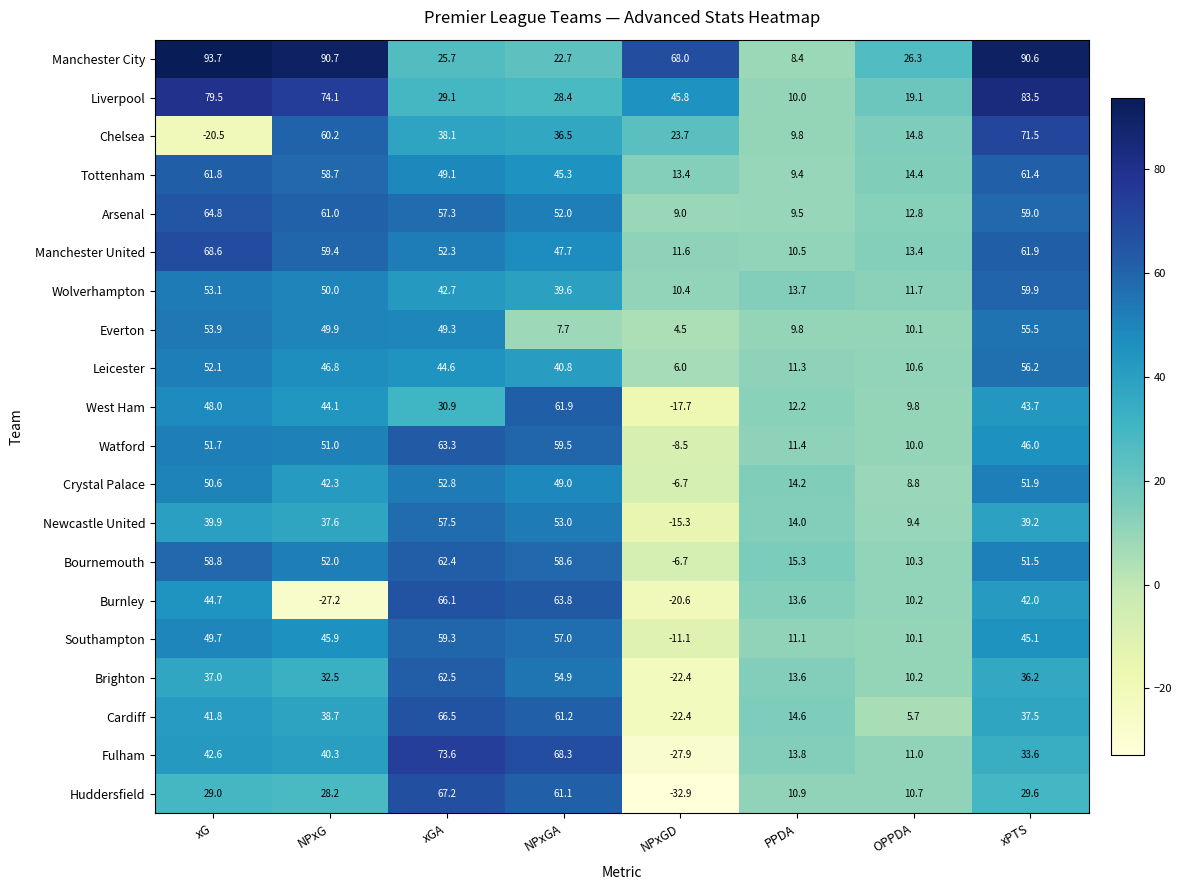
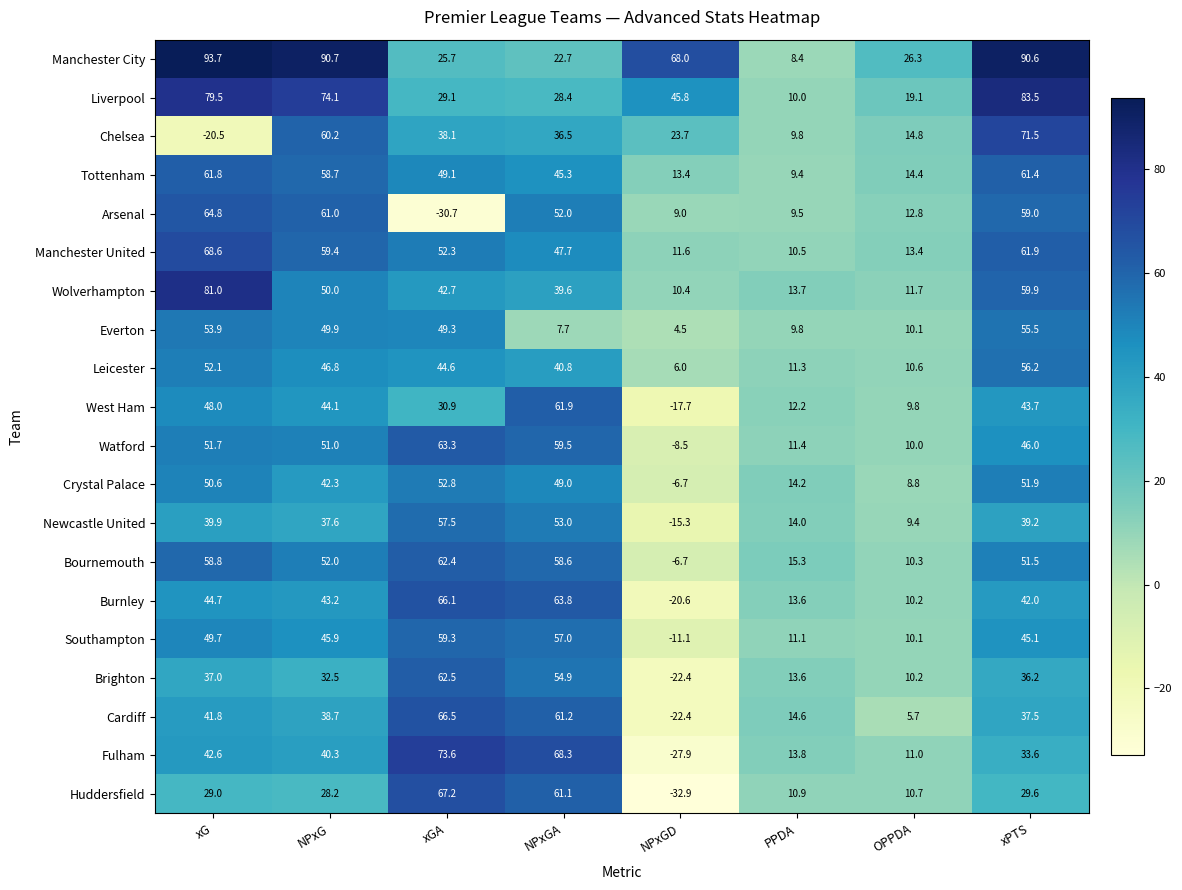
  {
    "Manchester City": {
      "xG": 93.7,
      "NPxG": 90.7,
      "xGA": 25.7,
      "NPxGA": 22.7,
      "NPxGD": 68.0,
      "PPDA": 8.4,
      "OPPDA": 26.3,
      "xPTS": 90.6
    },
    "Liverpool": {
      "xG": 79.5,
      "NPxG": 74.1,
      "xGA": 29.1,
      "NPxGA": 28.4,
      "NPxGD": 45.8,
      "PPDA": 10.0,
      "OPPDA": 19.1,
      "xPTS": 83.5
    },
    "Chelsea": {
      "xG": -20.5,
      "NPxG": 60.2,
      "xGA": 38.1,
      "NPxGA": 36.5,
      "NPxGD": 23.7,
      "PPDA": 9.8,
      "OPPDA": 14.8,
      "xPTS": 71.5
    },
    "Tottenham": {
      "xG": 61.8,
      "NPxG": 58.7,
      "xGA": 49.1,
      "NPxGA": 45.3,
      "NPxGD": 13.4,
      "PPDA": 9.4,
      "OPPDA": 14.4,
      "xPTS": 61.4
    },
    "Arsenal": {
      "xG": 64.8,
      "NPxG": 61.0,
-     "xGA": 57.3,
+     "xGA": -30.7,
      "NPxGA": 52.0,
      "NPxGD": 9.0,
      "PPDA": 9.5,
      "OPPDA": 12.8,
      "xPTS": 59.0
    },
    "Manchester United": {
      "xG": 68.6,
      "NPxG": 59.4,
      "xGA": 52.3,
      "NPxGA": 47.7,
      "NPxGD": 11.6,
      "PPDA": 10.5,
      "OPPDA": 13.4,
      "xPTS": 61.9
    },
    "Wolverhampton": {
-     "xG": 53.1,
+     "xG": 81.0,
      "NPxG": 50.0,
      "xGA": 42.7,
      "NPxGA": 39.6,
      "NPxGD": 10.4,
      "PPDA": 13.7,
      "OPPDA": 11.7,
      "xPTS": 59.9
    },
    "Everton": {
      "xG": 53.9,
      "NPxG": 49.9,
      "xGA": 49.3,
      "NPxGA": 7.7,
      "NPxGD": 4.5,
      "PPDA": 9.8,
      "OPPDA": 10.1,
      "xPTS": 55.5
    },
    "Leicester": {
      "xG": 52.1,
      "NPxG": 46.8,
      "xGA": 44.6,
      "NPxGA": 40.8,
      "NPxGD": 6.0,
      "PPDA": 11.3,
      "OPPDA": 10.6,
      "xPTS": 56.2
    },
    "West Ham": {
      "xG": 48.0,
      "NPxG": 44.1,
      "xGA": 30.9,
      "NPxGA": 61.9,
      "NPxGD": -17.7,
      "PPDA": 12.2,
      "OPPDA": 9.8,
      "xPTS": 43.7
    },
    "Watford": {
      "xG": 51.7,
      "NPxG": 51.0,
      "xGA": 63.3,
      "NPxGA": 59.5,
      "NPxGD": -8.5,
      "PPDA": 11.4,
      "OPPDA": 10.0,
      "xPTS": 46.0
    },
    "Crystal Palace": {
      "xG": 50.6,
      "NPxG": 42.3,
      "xGA": 52.8,
      "NPxGA": 49.0,
      "NPxGD": -6.7,
      "PPDA": 14.2,
      "OPPDA": 8.8,
      "xPTS": 51.9
    },
    "Newcastle United": {
      "xG": 39.9,
      "NPxG": 37.6,
      "xGA": 57.5,
      "NPxGA": 53.0,
      "NPxGD": -15.3,
      "PPDA": 14.0,
      "OPPDA": 9.4,
      "xPTS": 39.2
    },
    "Bournemouth": {
      "xG": 58.8,
      "NPxG": 52.0,
      "xGA": 62.4,
      "NPxGA": 58.6,
      "NPxGD": -6.7,
      "PPDA": 15.3,
      "OPPDA": 10.3,
      "xPTS": 51.5
    },
    "Burnley": {
      "xG": 44.7,
-     "NPxG": -27.2,
+     "NPxG": 43.2,
      "xGA": 66.1,
      "NPxGA": 63.8,
      "NPxGD": -20.6,
      "PPDA": 13.6,
      "OPPDA": 10.2,
      "xPTS": 42.0
    },
    "Southampton": {
      "xG": 49.7,
      "NPxG": 45.9,
      "xGA": 59.3,
      "NPxGA": 57.0,
      "NPxGD": -11.1,
      "PPDA": 11.1,
      "OPPDA": 10.1,
      "xPTS": 45.1
    },
    "Brighton": {
      "xG": 37.0,
      "NPxG": 32.5,
      "xGA": 62.5,
      "NPxGA": 54.9,
      "NPxGD": -22.4,
      "PPDA": 13.6,
      "OPPDA": 10.2,
      "xPTS": 36.2
    },
    "Cardiff": {
      "xG": 41.8,
      "NPxG": 38.7,
      "xGA": 66.5,
      "NPxGA": 61.2,
      "NPxGD": -22.4,
      "PPDA": 14.6,
      "OPPDA": 5.7,
      "xPTS": 37.5
    },
    "Fulham": {
      "xG": 42.6,
      "NPxG": 40.3,
      "xGA": 73.6,
      "NPxGA": 68.3,
      "NPxGD": -27.9,
      "PPDA": 13.8,
      "OPPDA": 11.0,
      "xPTS": 33.6
    },
    "Huddersfield": {
      "xG": 29.0,
      "NPxG": 28.2,
      "xGA": 67.2,
      "NPxGA": 61.1,
      "NPxGD": -32.9,
      "PPDA": 10.9,
      "OPPDA": 10.7,
      "xPTS": 29.6
    }
  }
